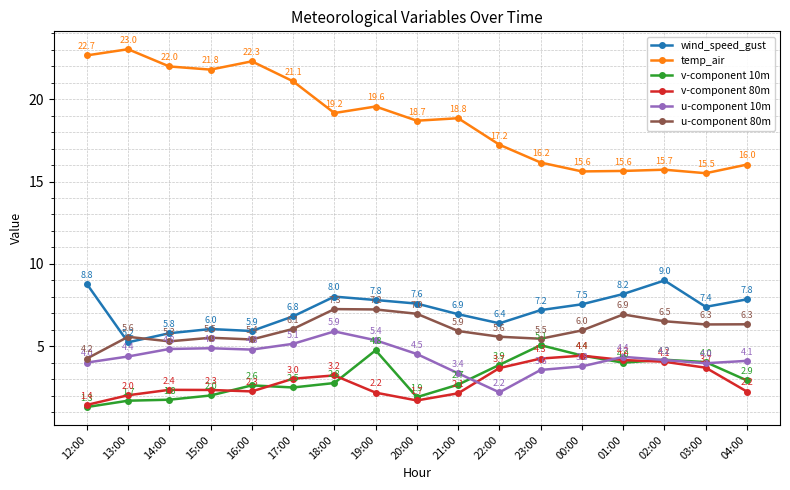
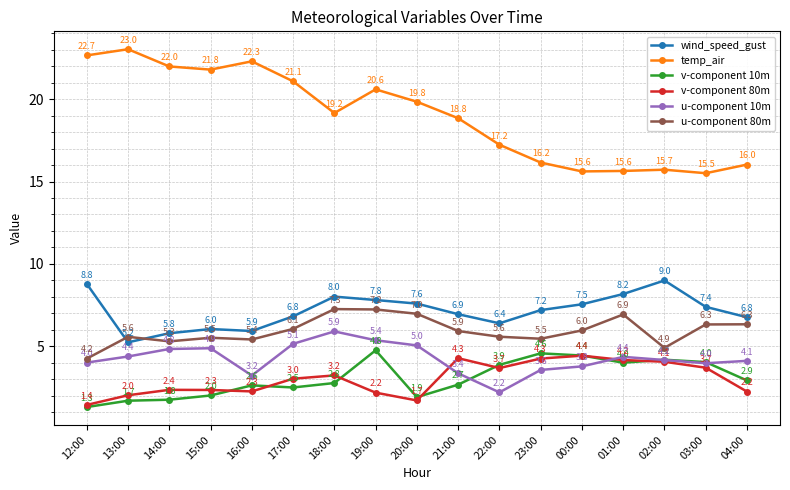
  {
    "wind_speed_gust": {
      "12:00": 8.8,
      "14:00": 5.8,
      "15:00": 6.0,
      "16:00": 5.9,
      "17:00": 6.8,
      "18:00": 8.0,
      "19:00": 7.8,
      "20:00": 7.6,
      "21:00": 6.9,
      "22:00": 6.4,
      "23:00": 7.2,
      "00:00": 7.5,
      "01:00": 8.2,
      "02:00": 9.0,
      "03:00": 7.4,
-     "04:00": 7.8
+     "04:00": 6.8
    },
    "temp_air": {
      "12:00": 22.7,
      "13:00": 23.0,
      "14:00": 22.0,
      "15:00": 21.8,
      "16:00": 22.3,
      "17:00": 21.1,
      "18:00": 19.2,
-     "19:00": 19.6,
-     "20:00": 18.7,
+     "19:00": 20.6,
+     "20:00": 19.8,
      "21:00": 18.8,
      "22:00": 17.2,
      "23:00": 16.2,
      "00:00": 15.6,
      "01:00": 15.6,
      "02:00": 15.7,
      "03:00": 15.5,
      "04:00": 16.0
    },
    "v-component 10m": {
-     "23:00": 5.1,
+     "23:00": 4.6,
      "04:00": 2.9
    },
    "v-component 80m": {
      "14:00": 2.4,
      "17:00": 3.0,
      "18:00": 3.2,
      "19:00": 2.2,
-     "21:00": 2.1
+     "21:00": 4.3
    },
    "u-component 10m": {
-     "16:00": 4.8,
+     "16:00": 3.2,
      "18:00": 5.9,
      "19:00": 5.4,
-     "20:00": 4.5,
+     "20:00": 5.0,
      "21:00": 3.4,
      "22:00": 2.2,
      "04:00": 4.1
    },
    "u-component 80m": {
      "21:00": 5.9,
      "00:00": 6.0,
      "01:00": 6.9,
-     "02:00": 6.5,
+     "02:00": 4.9,
      "03:00": 6.3,
      "04:00": 6.3
    }
  }
